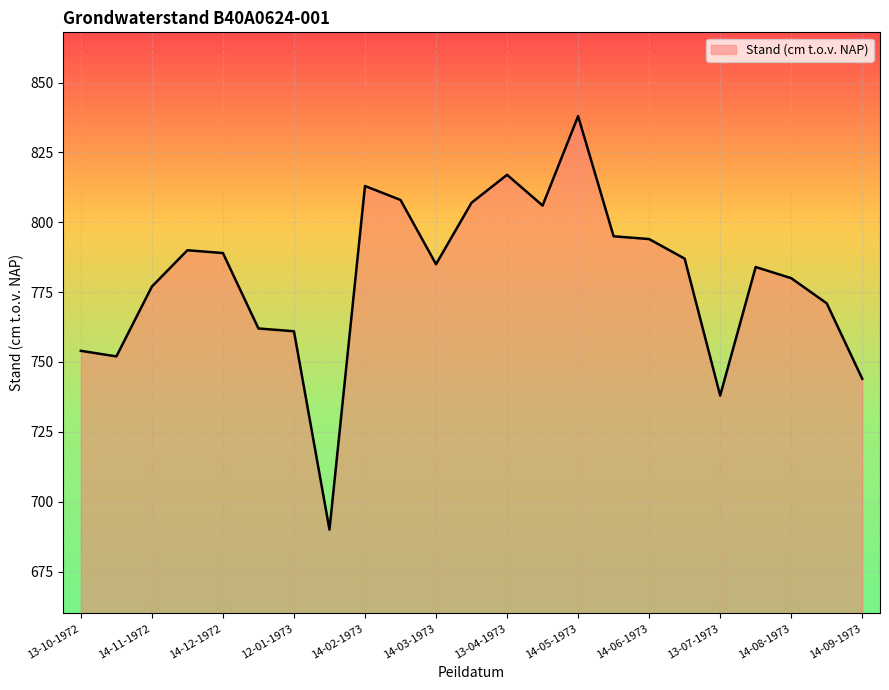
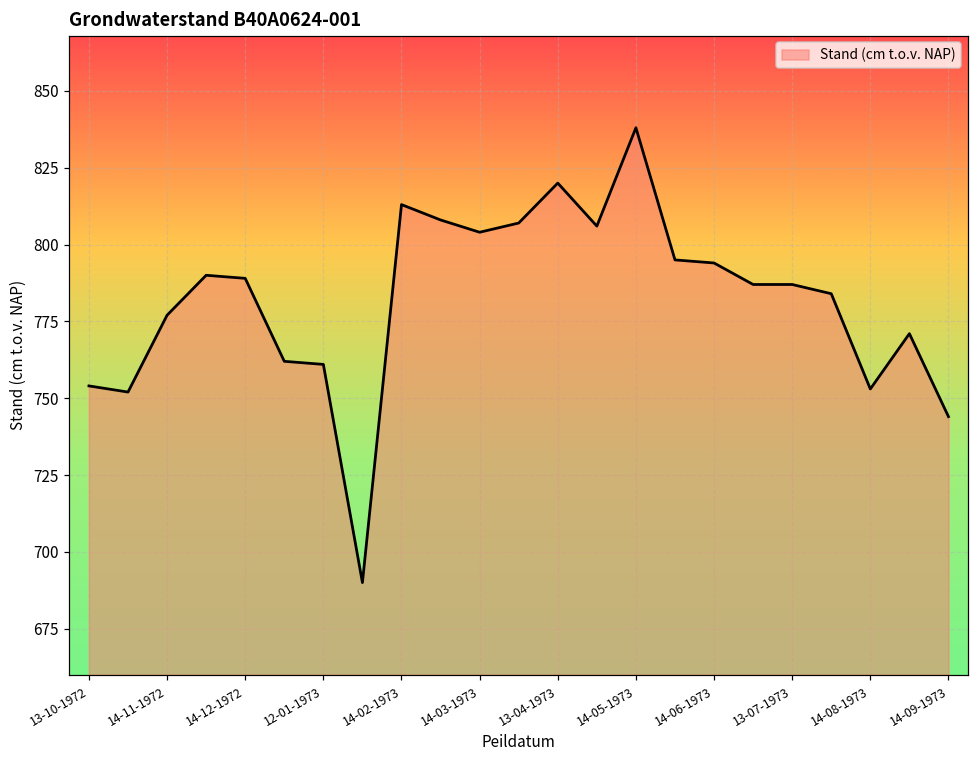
  {
    "13-10-1972": 754,
    "14-11-1972": 777,
    "14-12-1972": 789,
    "12-01-1973": 761,
    "14-02-1973": 813,
-   "14-03-1973": 785,
-   "13-04-1973": 817,
+   "14-03-1973": 804,
+   "13-04-1973": 820,
    "14-05-1973": 838,
    "14-06-1973": 794,
-   "13-07-1973": 738,
-   "14-08-1973": 780,
+   "13-07-1973": 787,
+   "14-08-1973": 753,
    "14-09-1973": 744
  }
